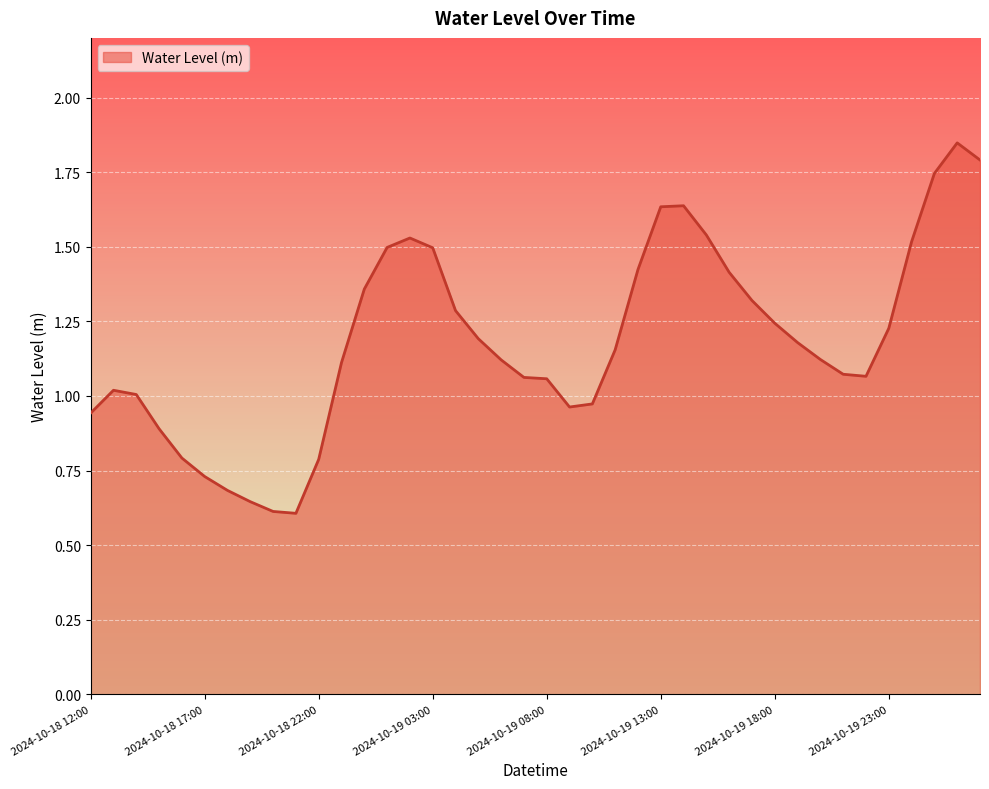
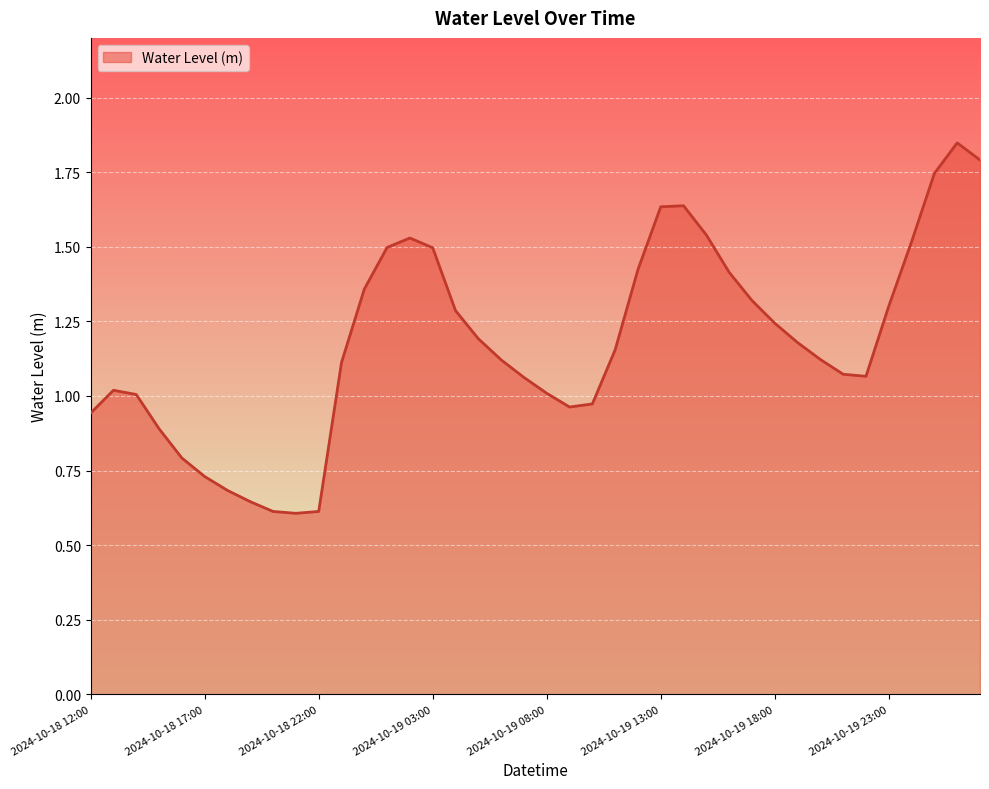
  {
    "2024-10-18 12:00": 0.94,
    "2024-10-18 17:00": 0.73,
-   "2024-10-18 22:00": 0.79,
+   "2024-10-18 22:00": 0.61,
    "2024-10-19 03:00": 1.50,
-   "2024-10-19 08:00": 1.06,
+   "2024-10-19 08:00": 1.01,
    "2024-10-19 13:00": 1.63,
    "2024-10-19 18:00": 1.24,
-   "2024-10-19 23:00": 1.23
+   "2024-10-19 23:00": 1.30
  }
